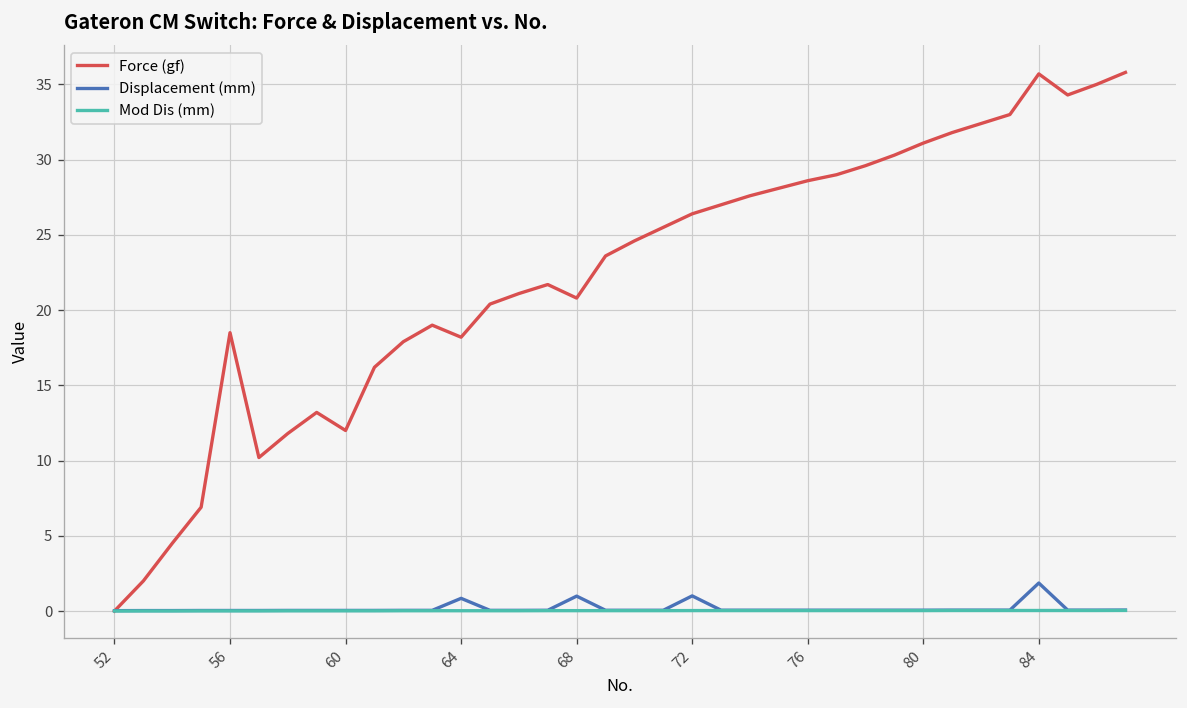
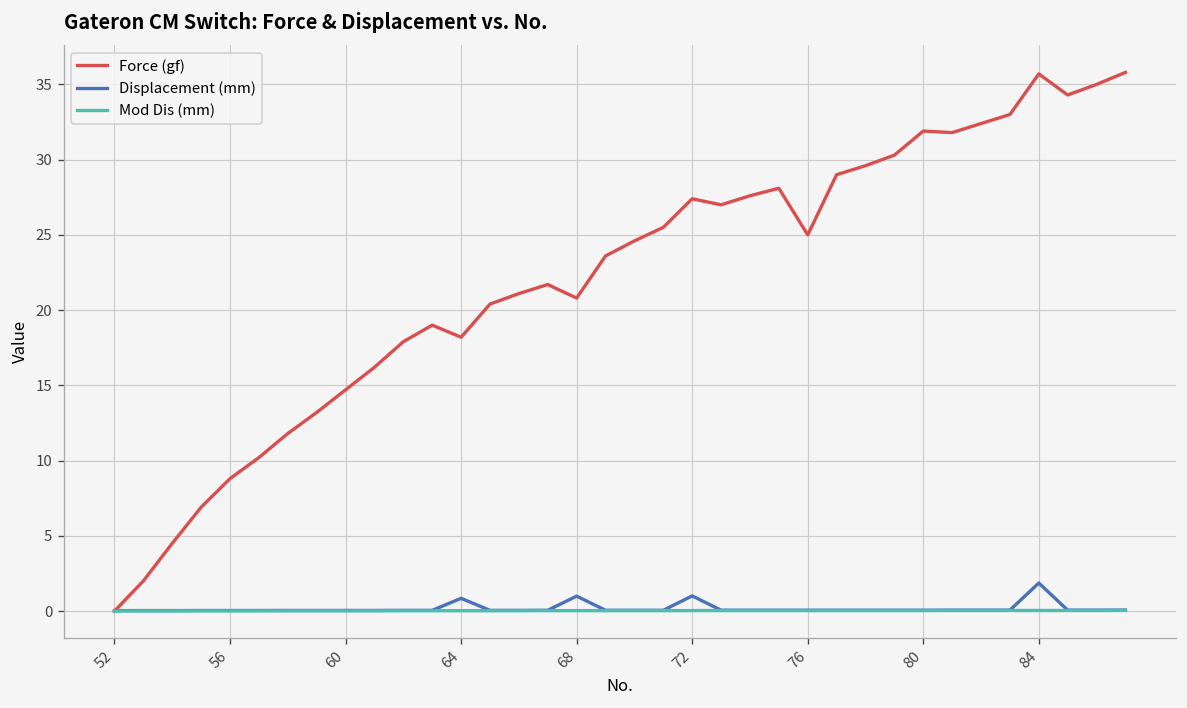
  {
    "Force (gf)": {
-     "56": 18.5,
-     "60": 12.0,
+     "56": 8.8,
+     "60": 14.7,
      "64": 18.2,
      "68": 20.8,
-     "72": 26.4,
-     "76": 28.6,
-     "80": 31.1,
+     "72": 27.4,
+     "76": 25.0,
+     "80": 31.9,
      "84": 35.7
    },
    "Displacement (mm)": {
      "64": 0.8,
      "68": 1.0,
      "72": 1.0,
      "84": 1.9
    },
    "Mod Dis (mm)": {
      "64": 0.0,
      "68": 0.0,
      "72": 0.0,
      "84": 0.0
    }
  }
